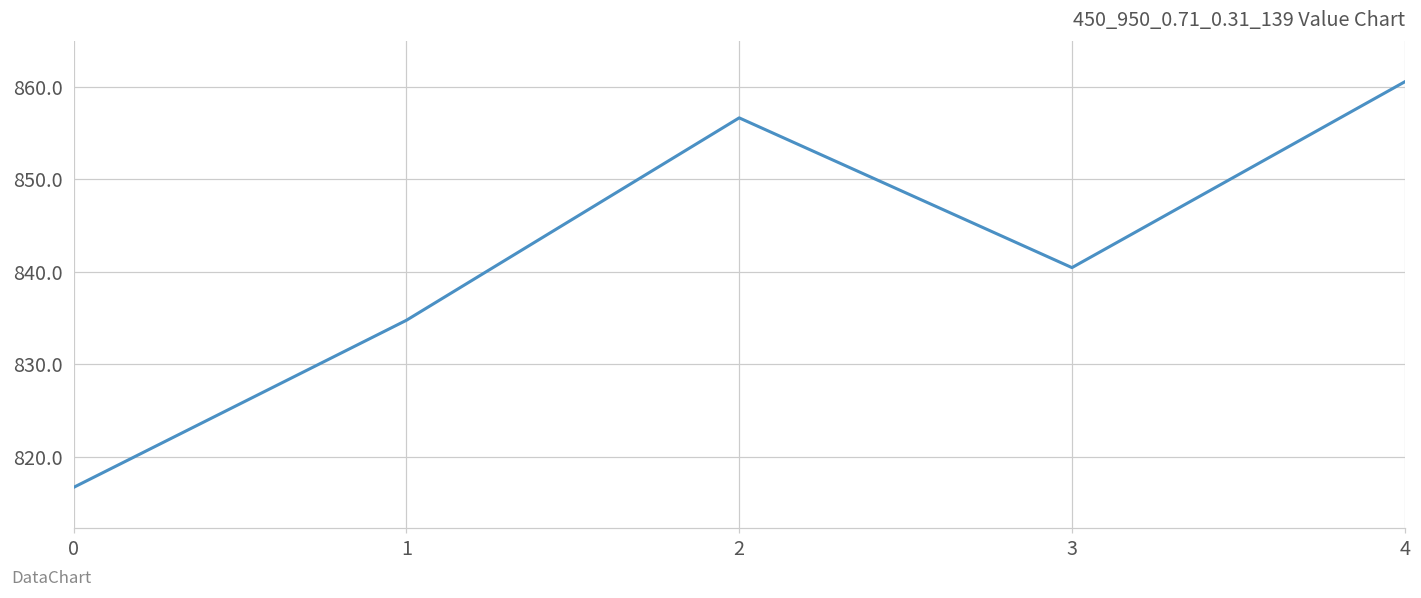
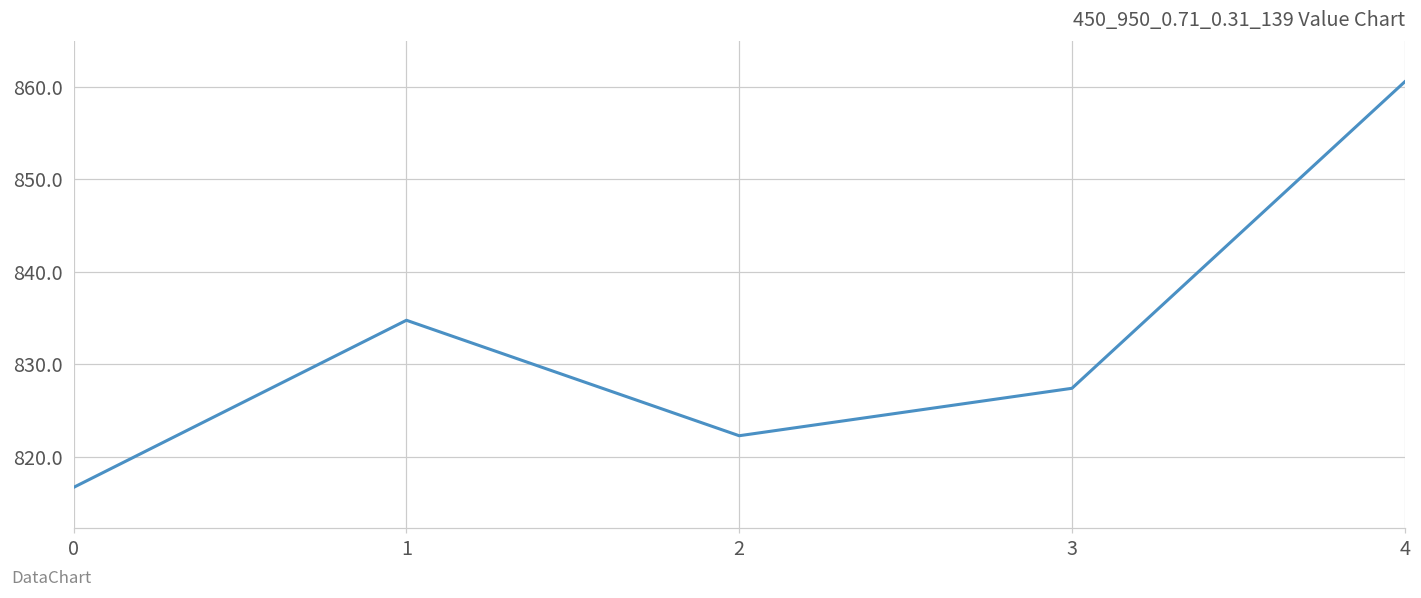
  {
    "0": 817,
    "1": 835,
-   "2": 857,
-   "3": 840,
+   "2": 822,
+   "3": 827,
    "4": 861
  }
